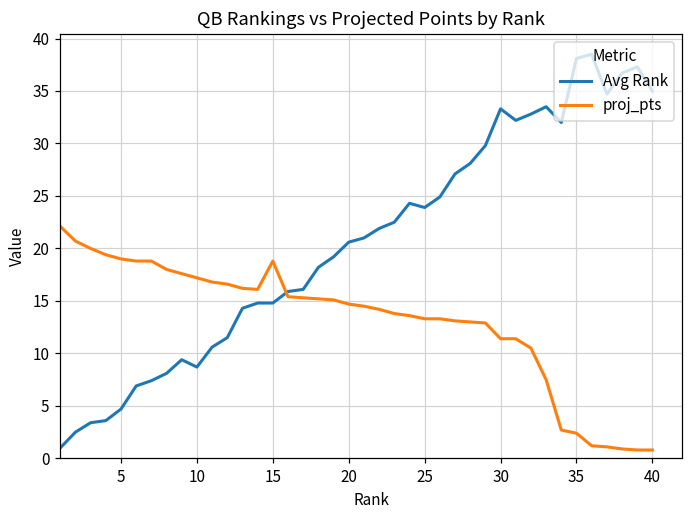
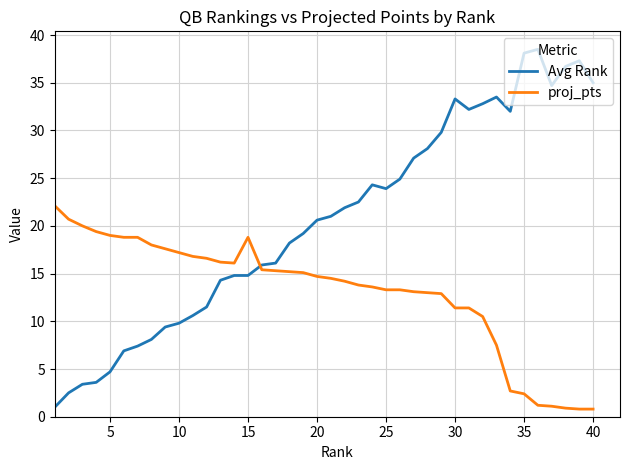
  {
    "Avg Rank": {
      "5": 5,
-     "10": 9,
+     "10": 10,
      "15": 15,
      "20": 21,
      "25": 24,
      "30": 33
    },
    "proj_pts": {
      "5": 19,
      "10": 17,
      "15": 19,
      "20": 15,
      "25": 13,
      "30": 11,
      "35": 2,
      "40": 1
    }
  }
